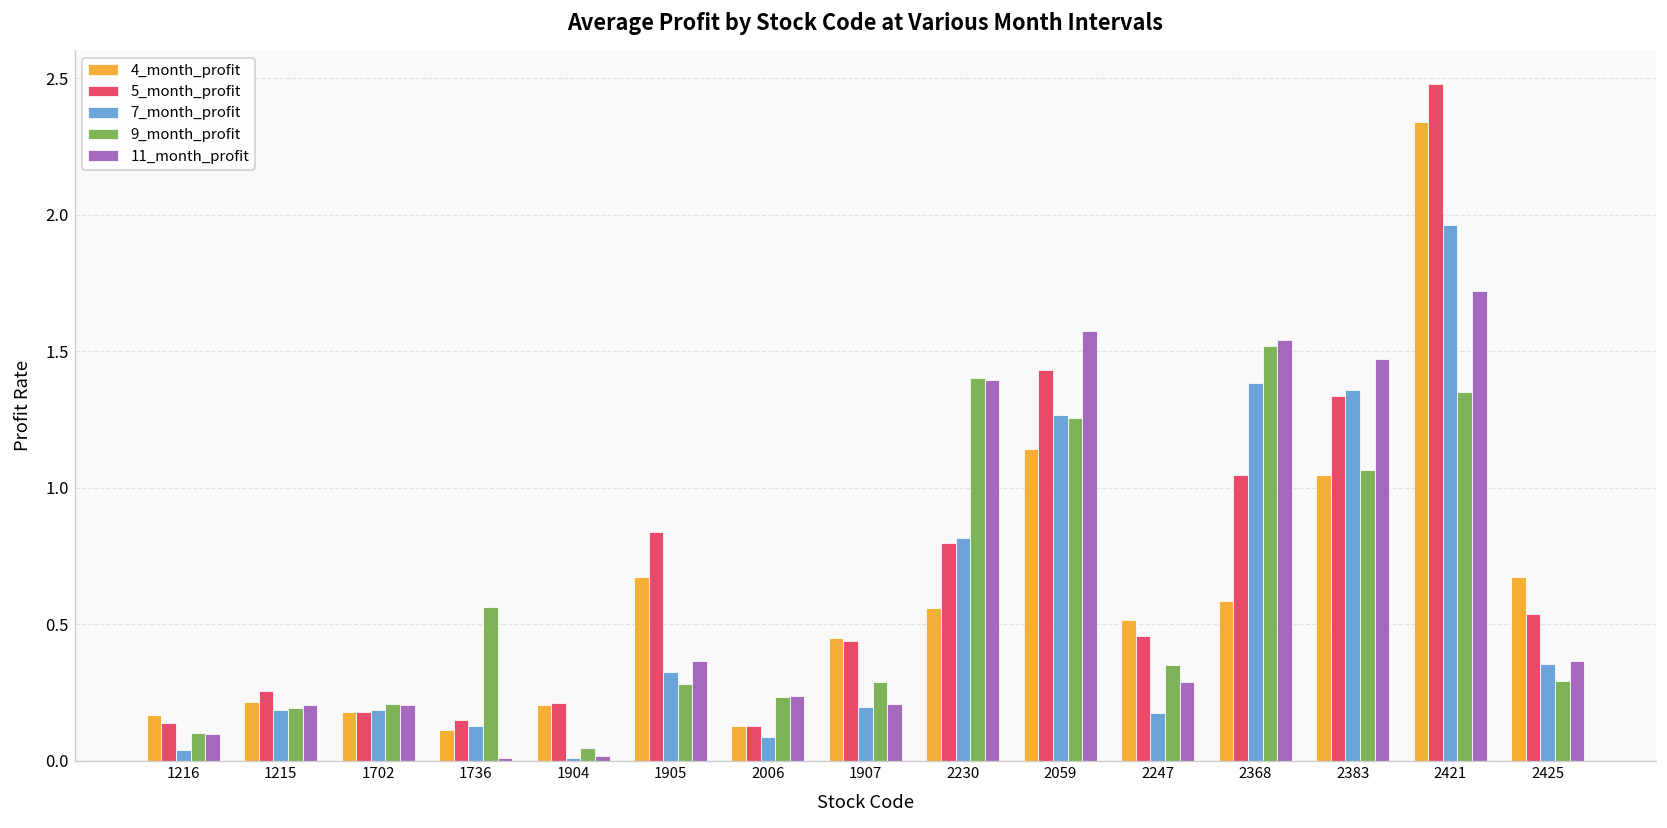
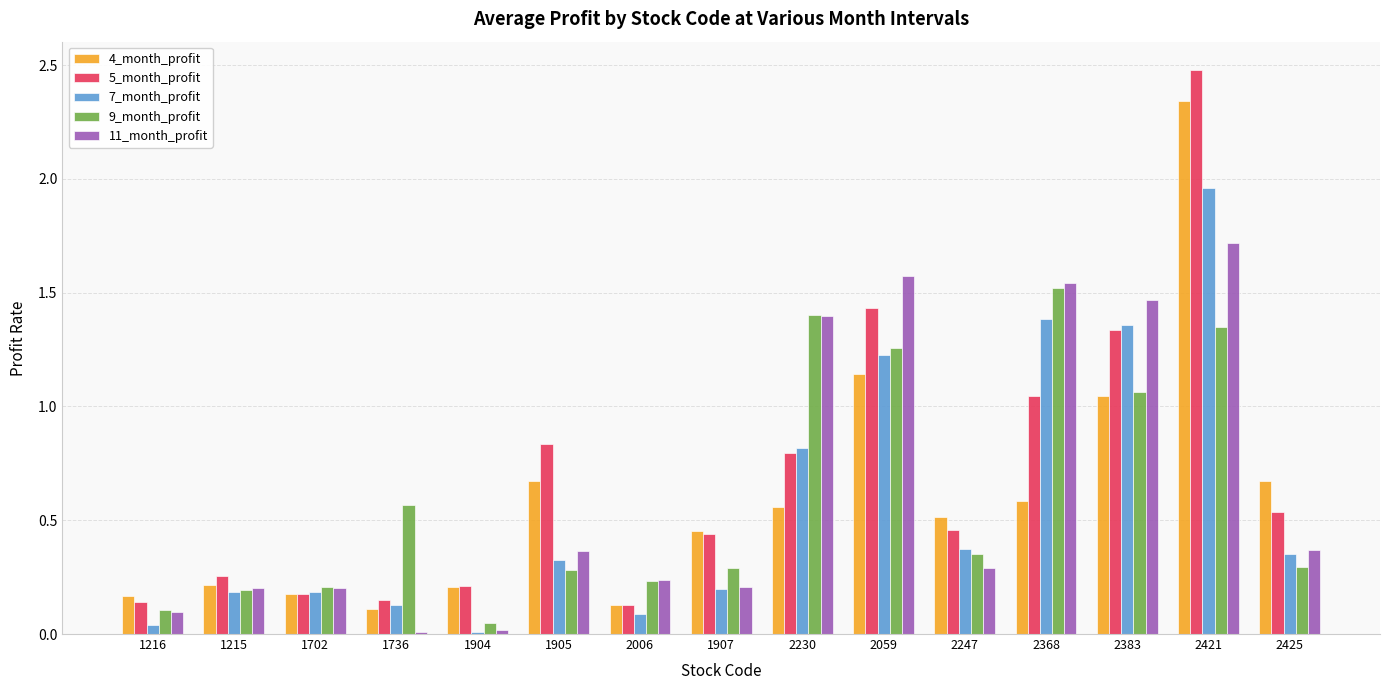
  {
    "4_month_profit": {
      "1216": 0.17,
      "1215": 0.22,
      "1702": 0.18,
      "1736": 0.11,
      "1904": 0.20,
      "1905": 0.67,
      "2006": 0.13,
      "1907": 0.45,
      "2230": 0.56,
      "2059": 1.14,
      "2247": 0.52,
      "2368": 0.59,
      "2383": 1.05,
      "2421": 2.34,
      "2425": 0.67
    },
    "5_month_profit": {
      "1216": 0.14,
      "1215": 0.25,
      "1702": 0.18,
      "1736": 0.15,
      "1904": 0.21,
      "1905": 0.84,
      "2006": 0.13,
      "1907": 0.44,
      "2230": 0.80,
      "2059": 1.43,
      "2247": 0.46,
      "2368": 1.05,
      "2383": 1.34,
      "2421": 2.48,
      "2425": 0.54
    },
    "7_month_profit": {
      "1216": 0.04,
      "1215": 0.19,
      "1702": 0.19,
      "1736": 0.13,
      "1905": 0.33,
      "2006": 0.09,
      "1907": 0.20,
      "2230": 0.82,
-     "2059": 1.27,
-     "2247": 0.18,
+     "2059": 1.23,
+     "2247": 0.37,
      "2368": 1.38,
      "2383": 1.36,
      "2421": 1.96,
      "2425": 0.35
    },
    "9_month_profit": {
      "1216": 0.10,
      "1215": 0.19,
      "1702": 0.21,
      "1736": 0.57,
      "1904": 0.05,
      "1905": 0.28,
      "2006": 0.23,
      "1907": 0.29,
      "2230": 1.40,
      "2059": 1.26,
      "2247": 0.35,
      "2368": 1.52,
      "2383": 1.07,
      "2421": 1.35,
      "2425": 0.29
    },
    "11_month_profit": {
      "1216": 0.10,
      "1215": 0.20,
      "1702": 0.20,
      "1904": 0.02,
      "1905": 0.36,
      "2006": 0.24,
      "1907": 0.21,
      "2230": 1.40,
      "2059": 1.57,
      "2247": 0.29,
      "2368": 1.54,
      "2383": 1.47,
      "2421": 1.72,
      "2425": 0.37
    }
  }
